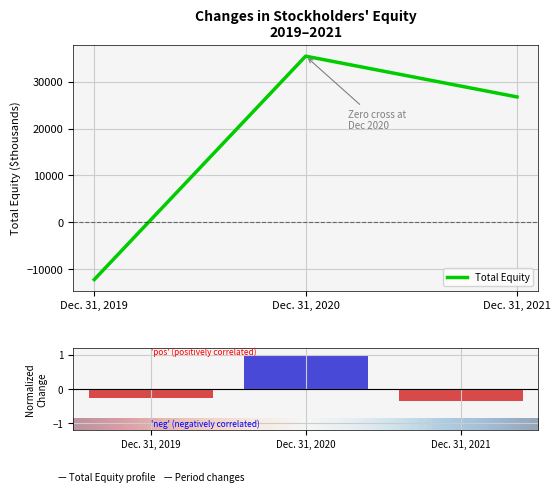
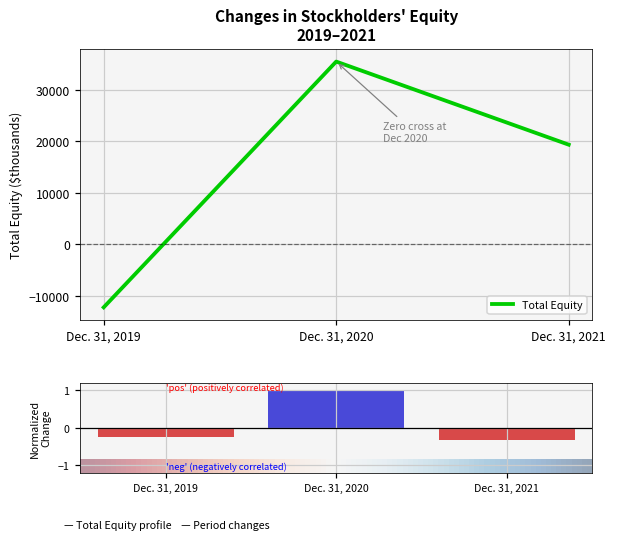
  {
    "Changes in Stockholders' Equity 2019–2021": {
      "Dec. 31, 2019": -12000,
-     "Dec. 31, 2021": 27000
+     "Dec. 31, 2021": 19000
    }
  }
